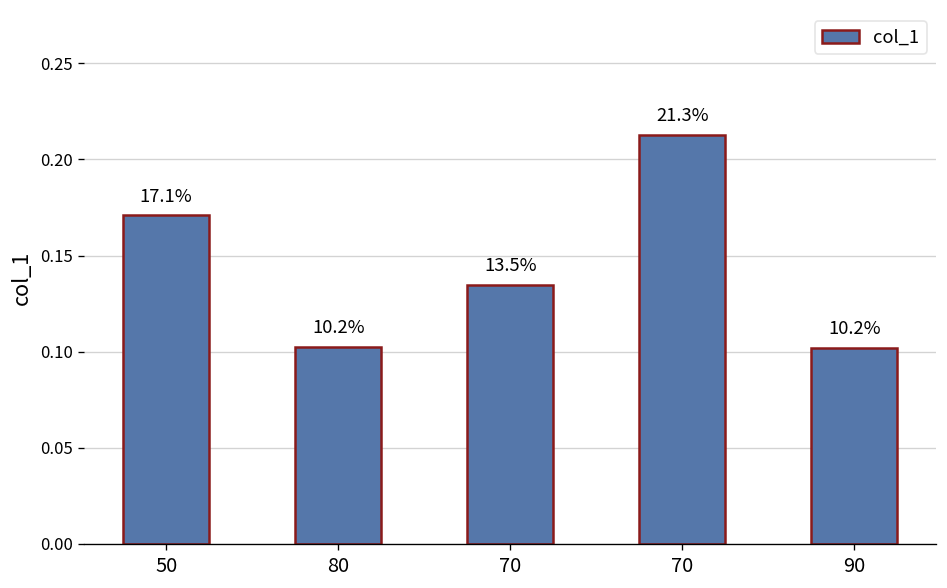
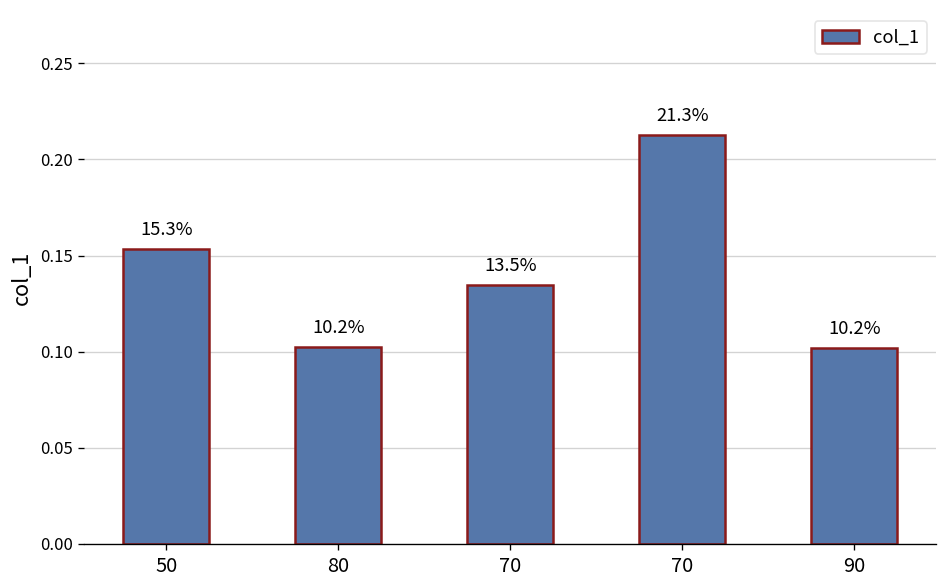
  {
-   "50": "17.1%",
+   "50": "15.3%",
    "80": "10.2%",
    "90": "10.2%"
  }
